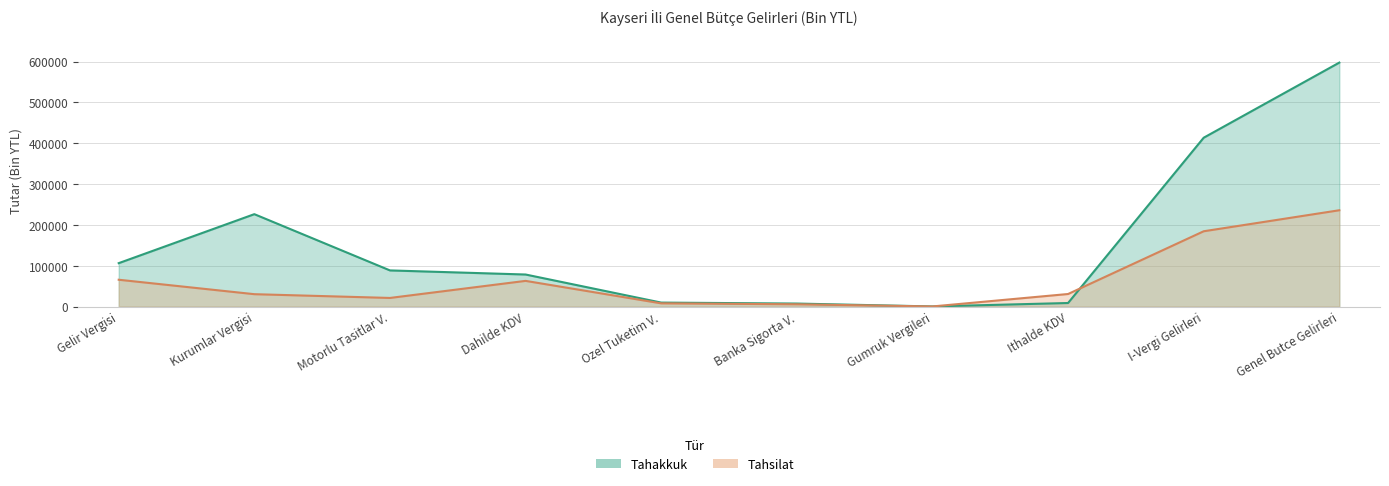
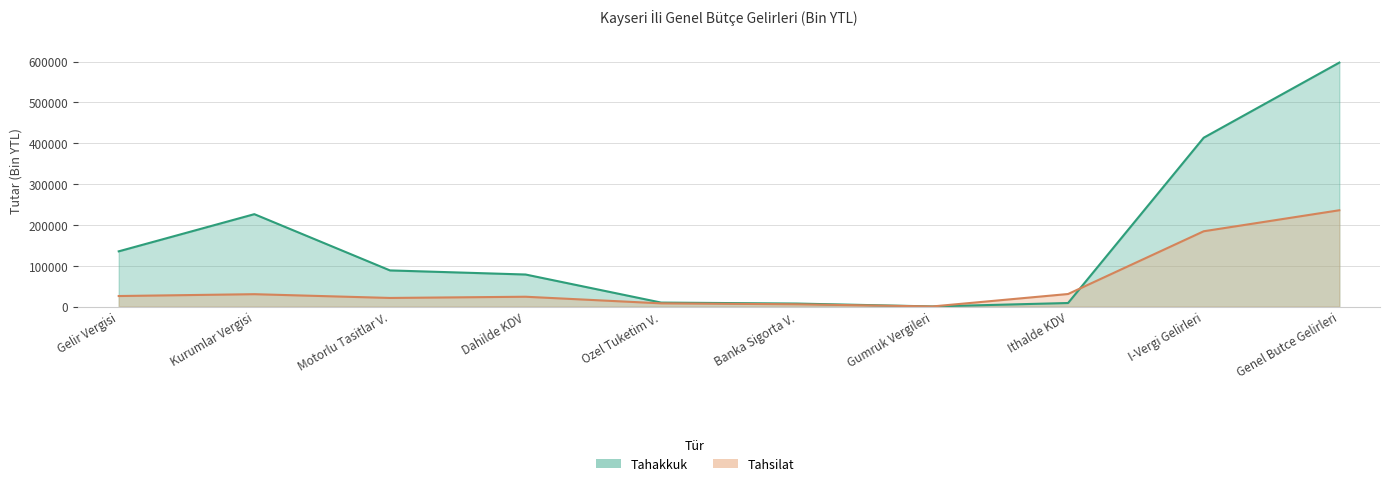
  {
    "Tahakkuk": {
-     "Gelir Vergisi": 110000,
+     "Gelir Vergisi": 140000,
      "Kurumlar Vergisi": 230000,
      "Motorlu Tasitlar V.": 90000,
      "Dahilde KDV": 80000,
      "Ithalde KDV": 10000,
      "I-Vergi Gelirleri": 410000,
      "Genel Butce Gelirleri": 600000
    },
    "Tahsilat": {
-     "Gelir Vergisi": 70000,
+     "Gelir Vergisi": 30000,
      "Kurumlar Vergisi": 30000,
      "Motorlu Tasitlar V.": 20000,
-     "Dahilde KDV": 60000,
+     "Dahilde KDV": 20000,
      "Ithalde KDV": 30000,
      "I-Vergi Gelirleri": 180000,
      "Genel Butce Gelirleri": 240000
    }
  }
